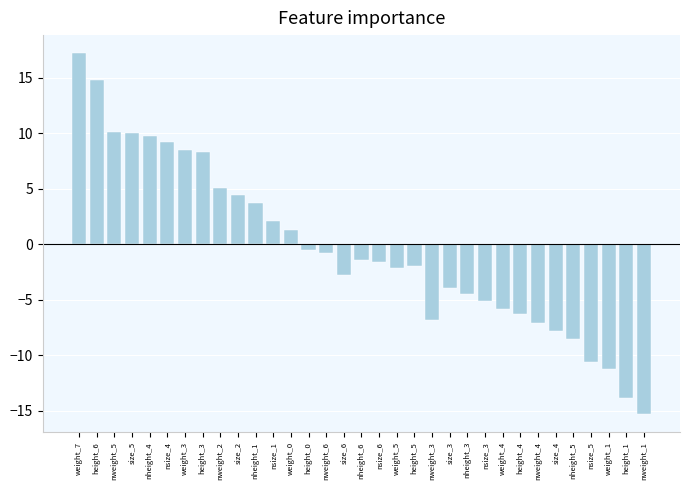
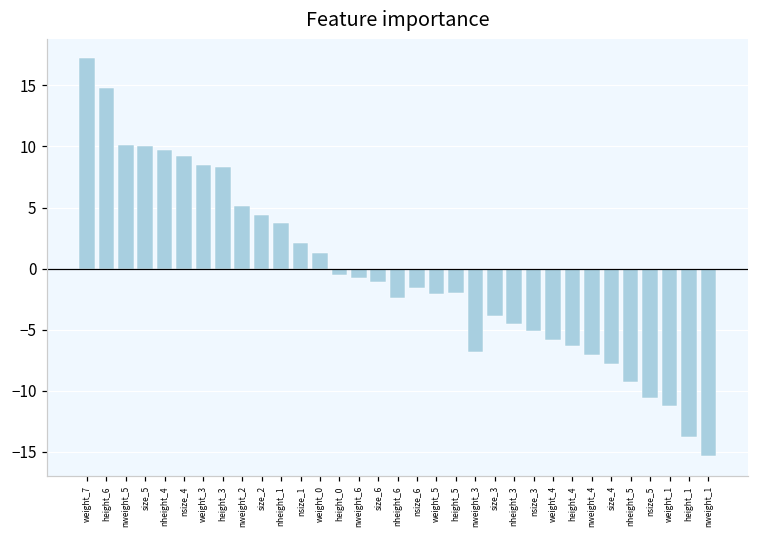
  {
    "weight_7": 17.2,
    "height_6": 14.8,
    "nweight_5": 10.1,
    "size_5": 10.0,
    "nheight_4": 9.7,
    "nsize_4": 9.2,
    "weight_3": 8.5,
    "height_3": 8.3,
    "nweight_2": 5.1,
    "size_2": 4.4,
    "nheight_1": 3.7,
    "nsize_1": 2.1,
    "weight_0": 1.3,
    "height_0": -0.5,
    "nweight_6": -0.8,
-   "size_6": -2.8,
-   "nheight_6": -1.4,
+   "size_6": -1.1,
+   "nheight_6": -2.4,
    "nsize_6": -1.6,
    "weight_5": -2.1,
    "height_5": -2.0,
    "nweight_3": -6.8,
    "size_3": -3.9,
    "nheight_3": -4.5,
    "nsize_3": -5.1,
    "weight_4": -5.8,
    "height_4": -6.3,
    "nweight_4": -7.1,
    "size_4": -7.8,
-   "nheight_5": -8.5,
+   "nheight_5": -9.3,
    "nsize_5": -10.6,
    "weight_1": -11.2,
    "height_1": -13.8,
    "nweight_1": -15.3
  }
